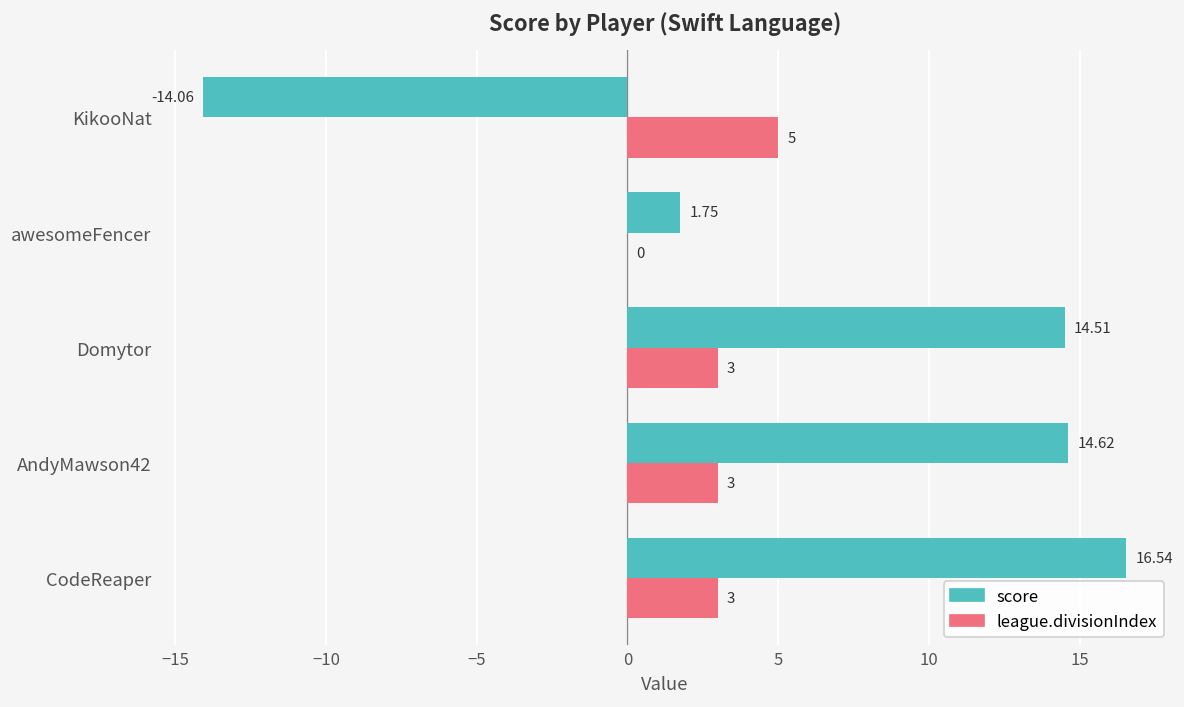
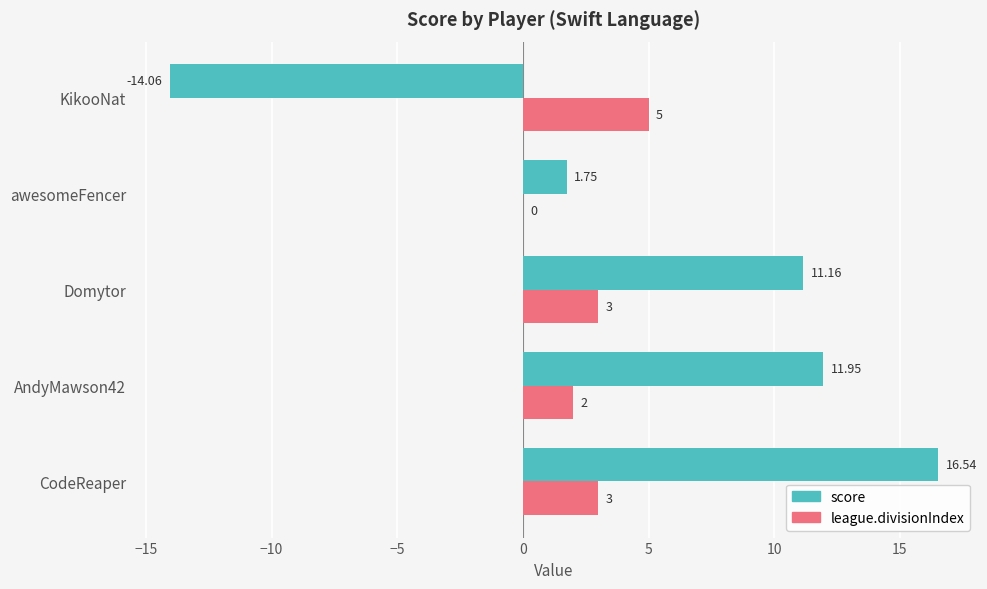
  {
    "score": {
      "KikooNat": -14.06,
      "awesomeFencer": 1.75,
-     "Domytor": 14.51,
-     "AndyMawson42": 14.62,
+     "Domytor": 11.16,
+     "AndyMawson42": 11.95,
      "CodeReaper": 16.54
    },
    "league.divisionIndex": {
      "KikooNat": 5,
      "awesomeFencer": 0,
      "Domytor": 3,
-     "AndyMawson42": 3,
+     "AndyMawson42": 2,
      "CodeReaper": 3
    }
  }
